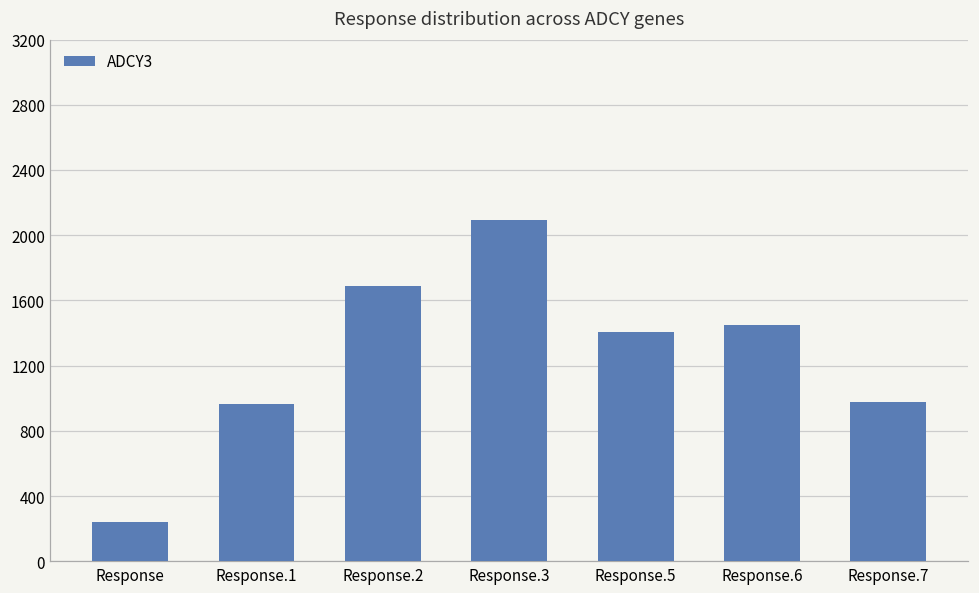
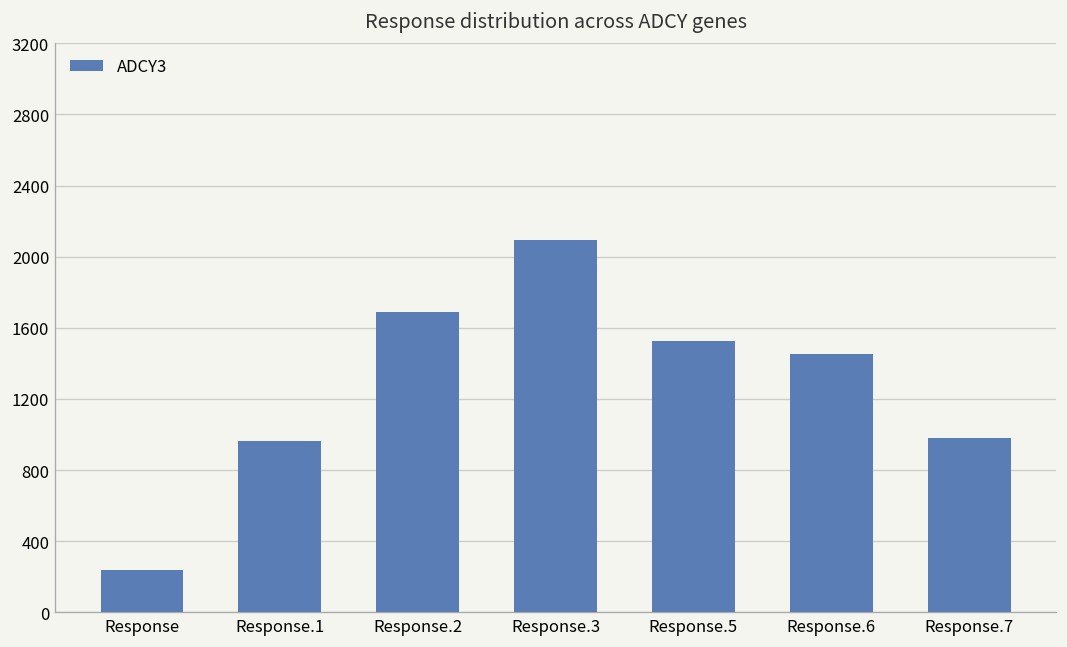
  {
    "Response": 240,
    "Response.1": 960,
    "Response.2": 1690,
    "Response.3": 2090,
-   "Response.5": 1410,
+   "Response.5": 1530,
    "Response.6": 1450,
    "Response.7": 980
  }
